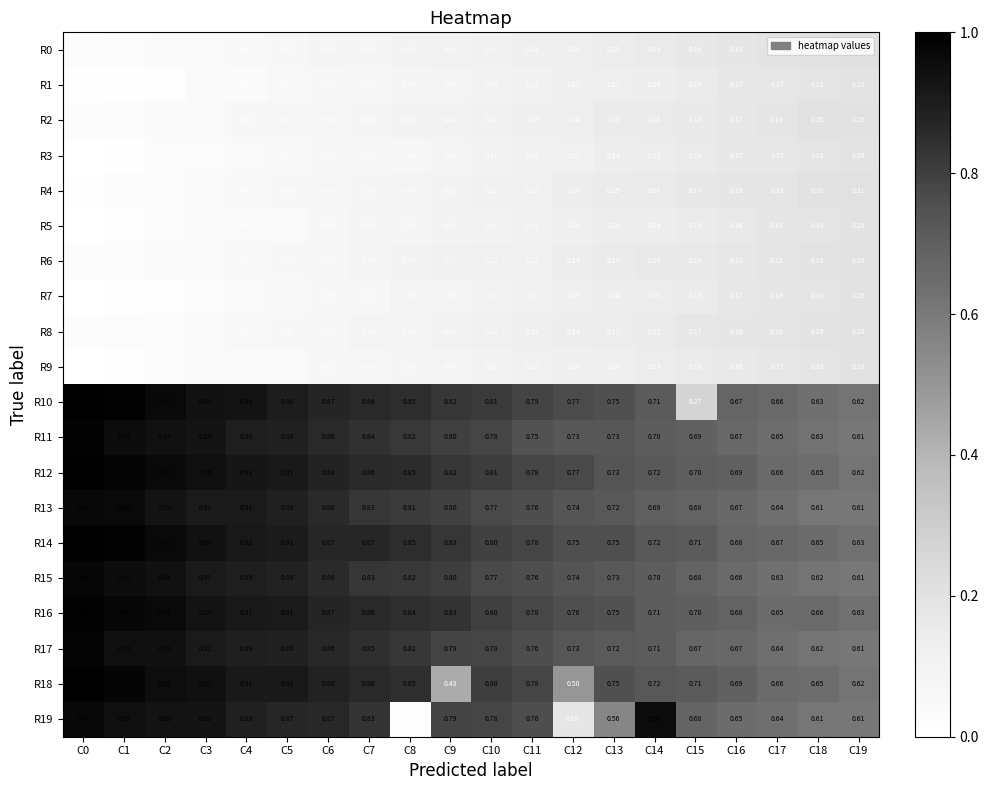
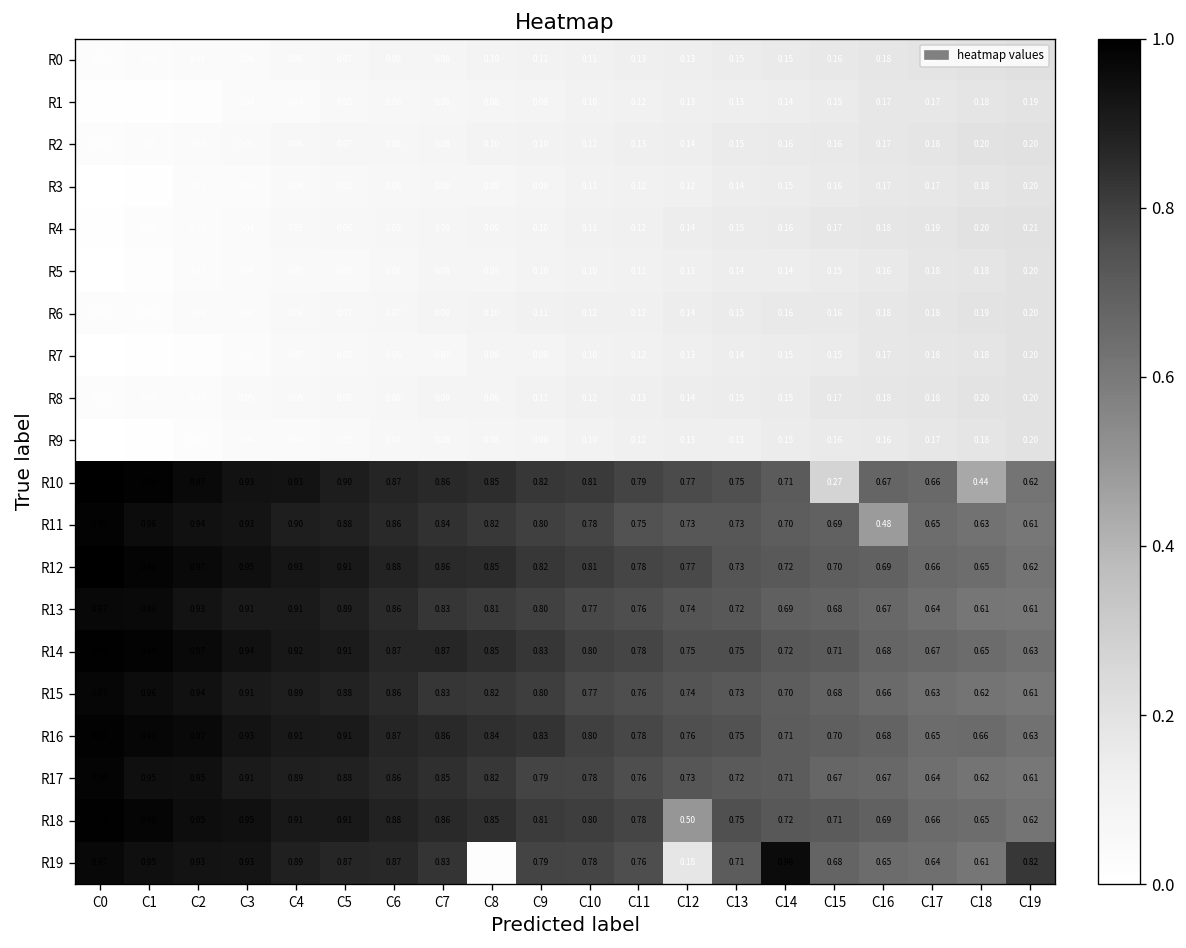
  {
    "R10": {
      "C9": 0.82,
      "C10": 0.81,
      "C11": 0.79,
      "C12": 0.77,
      "C13": 0.75,
      "C14": 0.71,
      "C16": 0.67,
      "C17": 0.66,
-     "C18": 0.63,
+     "C18": 0.44,
      "C19": 0.62
    },
    "R11": {
      "C7": 0.84,
      "C8": 0.82,
      "C9": 0.80,
      "C10": 0.78,
      "C11": 0.75,
      "C12": 0.73,
      "C13": 0.73,
      "C14": 0.70,
      "C15": 0.69,
-     "C16": 0.67,
+     "C16": 0.48,
      "C17": 0.65,
      "C18": 0.63,
      "C19": 0.61
    },
    "R12": {
      "C9": 0.82,
      "C10": 0.81,
      "C11": 0.78,
      "C12": 0.77,
      "C13": 0.73,
      "C14": 0.72,
      "C15": 0.70,
      "C16": 0.69,
      "C17": 0.66,
      "C18": 0.65,
      "C19": 0.62
    },
    "R13": {
      "C7": 0.83,
      "C8": 0.81,
      "C9": 0.80,
      "C10": 0.77,
      "C11": 0.76,
      "C12": 0.74,
      "C13": 0.72,
      "C14": 0.69,
      "C15": 0.68,
      "C16": 0.67,
      "C17": 0.64,
      "C18": 0.61,
      "C19": 0.61
    },
    "R14": {
      "C9": 0.83,
      "C10": 0.80,
      "C11": 0.78,
      "C12": 0.75,
      "C13": 0.75,
      "C14": 0.72,
      "C15": 0.71,
      "C16": 0.68,
      "C17": 0.67,
      "C18": 0.65,
      "C19": 0.63
    },
    "R15": {
      "C7": 0.83,
      "C8": 0.82,
      "C9": 0.80,
      "C10": 0.77,
      "C11": 0.76,
      "C12": 0.74,
      "C13": 0.73,
      "C14": 0.70,
      "C15": 0.68,
      "C16": 0.66,
      "C17": 0.63,
      "C18": 0.62,
      "C19": 0.61
    },
    "R16": {
      "C10": 0.80,
      "C11": 0.78,
      "C12": 0.76,
      "C13": 0.75,
      "C14": 0.71,
      "C15": 0.70,
      "C16": 0.68,
      "C17": 0.65,
      "C18": 0.66,
      "C19": 0.63
    },
    "R17": {
      "C8": 0.82,
      "C9": 0.79,
      "C10": 0.78,
      "C11": 0.76,
      "C12": 0.73,
      "C13": 0.72,
      "C14": 0.71,
      "C15": 0.67,
      "C16": 0.67,
      "C17": 0.64,
      "C18": 0.62,
      "C19": 0.61
    },
    "R18": {
-     "C9": 0.43,
+     "C9": 0.81,
      "C10": 0.80,
      "C11": 0.78,
      "C12": 0.50,
      "C13": 0.75,
      "C14": 0.72,
      "C15": 0.71,
      "C16": 0.69,
      "C17": 0.66,
      "C18": 0.65,
      "C19": 0.62
    },
    "R19": {
      "C9": 0.79,
      "C10": 0.78,
      "C11": 0.76,
-     "C13": 0.56,
+     "C13": 0.71,
      "C15": 0.68,
      "C16": 0.65,
      "C17": 0.64,
      "C18": 0.61,
-     "C19": 0.61
+     "C19": 0.82
    }
  }
